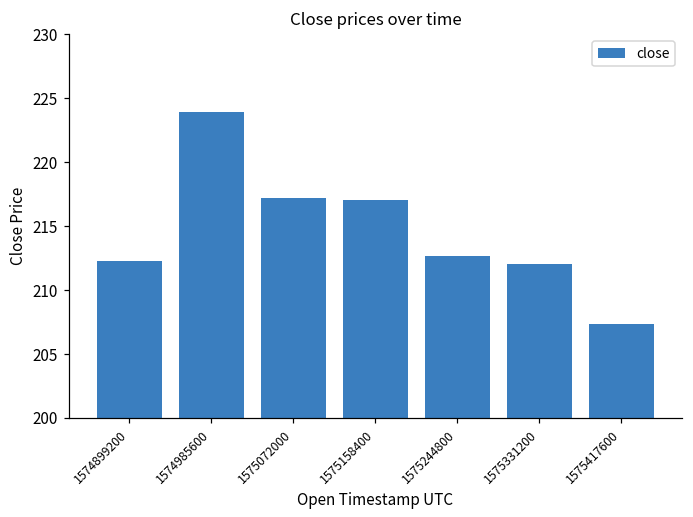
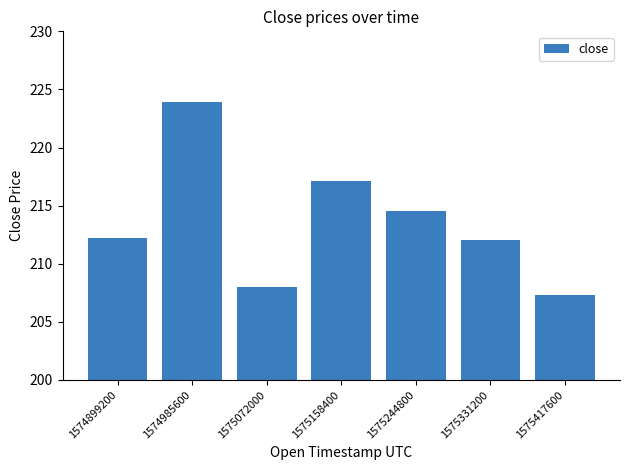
  {
    "1574899200": 212.3,
    "1574985600": 224.0,
-   "1575072000": 217.2,
+   "1575072000": 208.0,
    "1575158400": 217.1,
-   "1575244800": 212.7,
+   "1575244800": 214.6,
    "1575331200": 212.0,
    "1575417600": 207.3
  }
